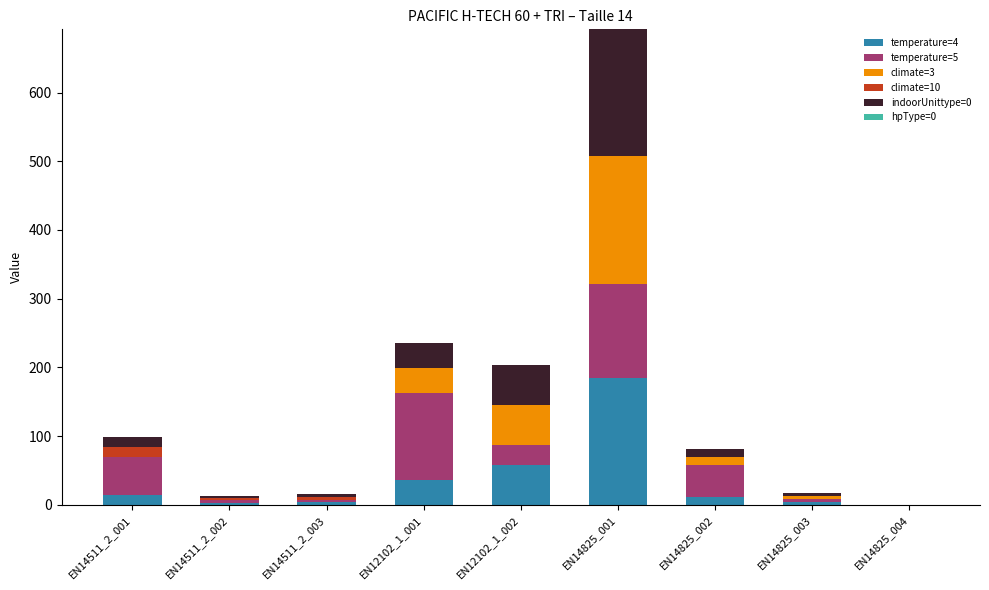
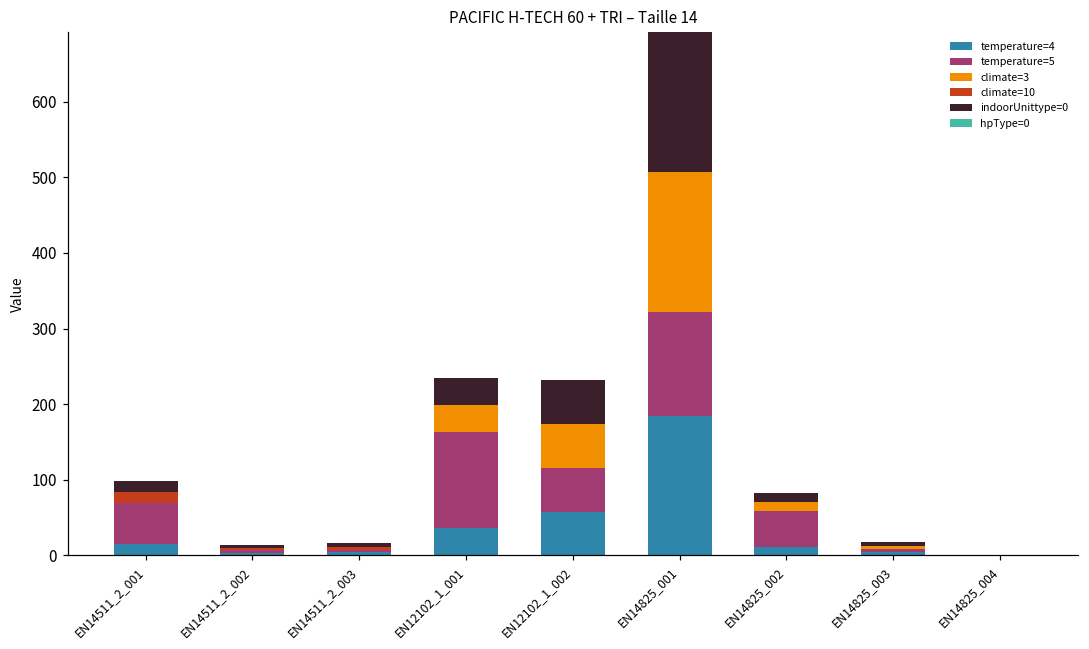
  {
    "temperature=5": {
      "EN14511_2_001": 60,
      "EN12102_1_001": 130,
-     "EN12102_1_002": 30,
+     "EN12102_1_002": 60,
      "EN14825_001": 140,
      "EN14825_002": 50,
      "EN14825_004": 0
    },
    "climate=3": {
      "EN14511_2_001": 0,
      "EN14511_2_002": 0,
      "EN14511_2_003": 0,
      "EN12102_1_001": 40,
      "EN12102_1_002": 60,
      "EN14825_001": 190,
      "EN14825_002": 10,
      "EN14825_003": 0,
      "EN14825_004": 0
    },
    "climate=10": {
      "EN14511_2_001": 10,
      "EN14511_2_003": 0,
      "EN12102_1_001": 0,
      "EN12102_1_002": 0,
      "EN14825_001": 0,
      "EN14825_002": 0,
      "EN14825_003": 0,
      "EN14825_004": 0
    }
  }
